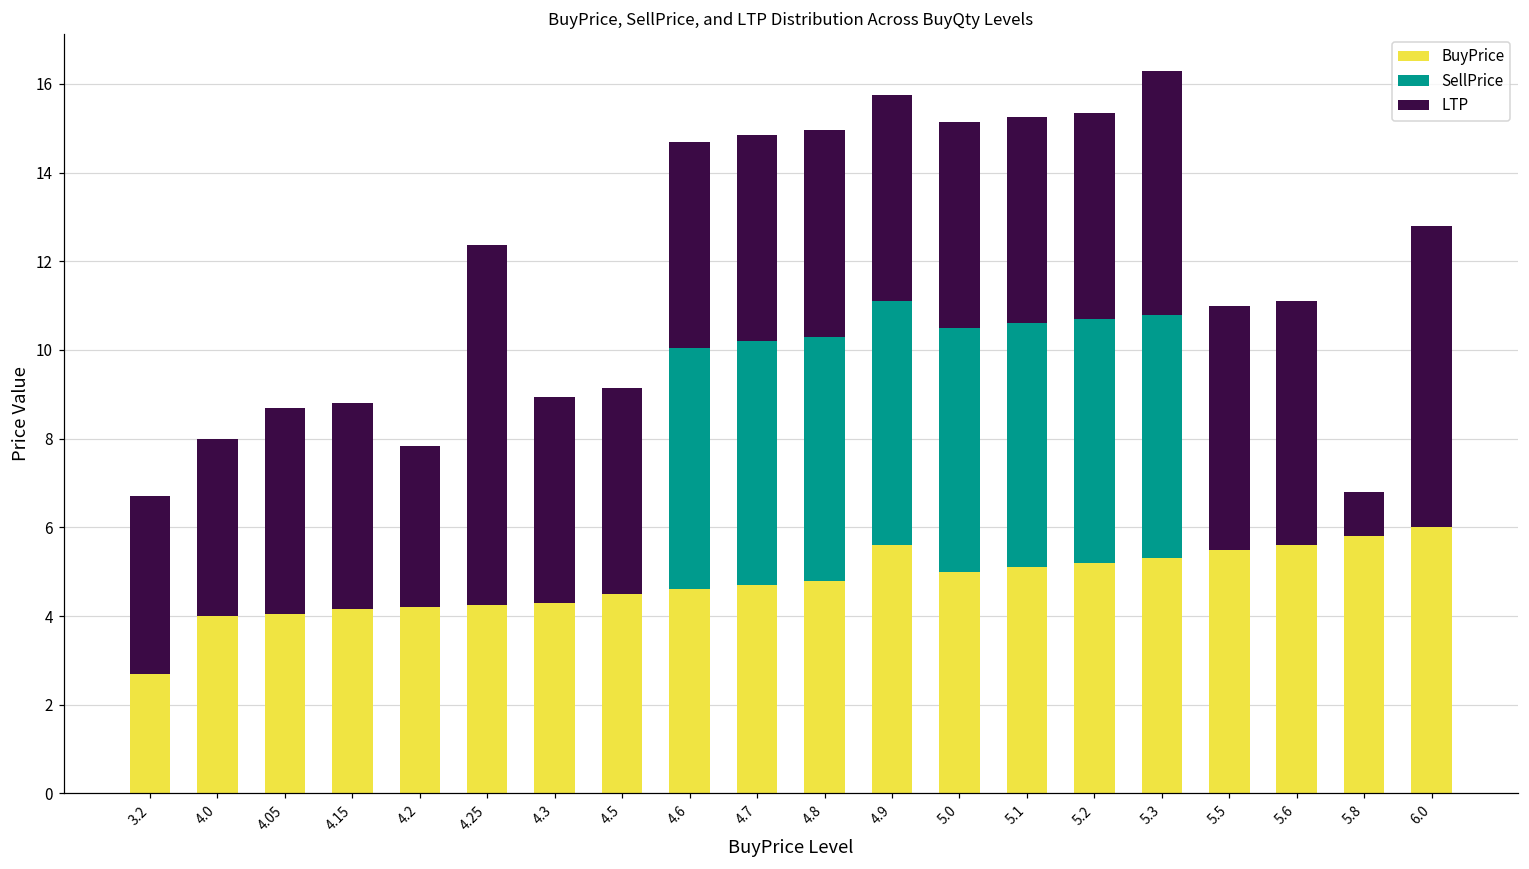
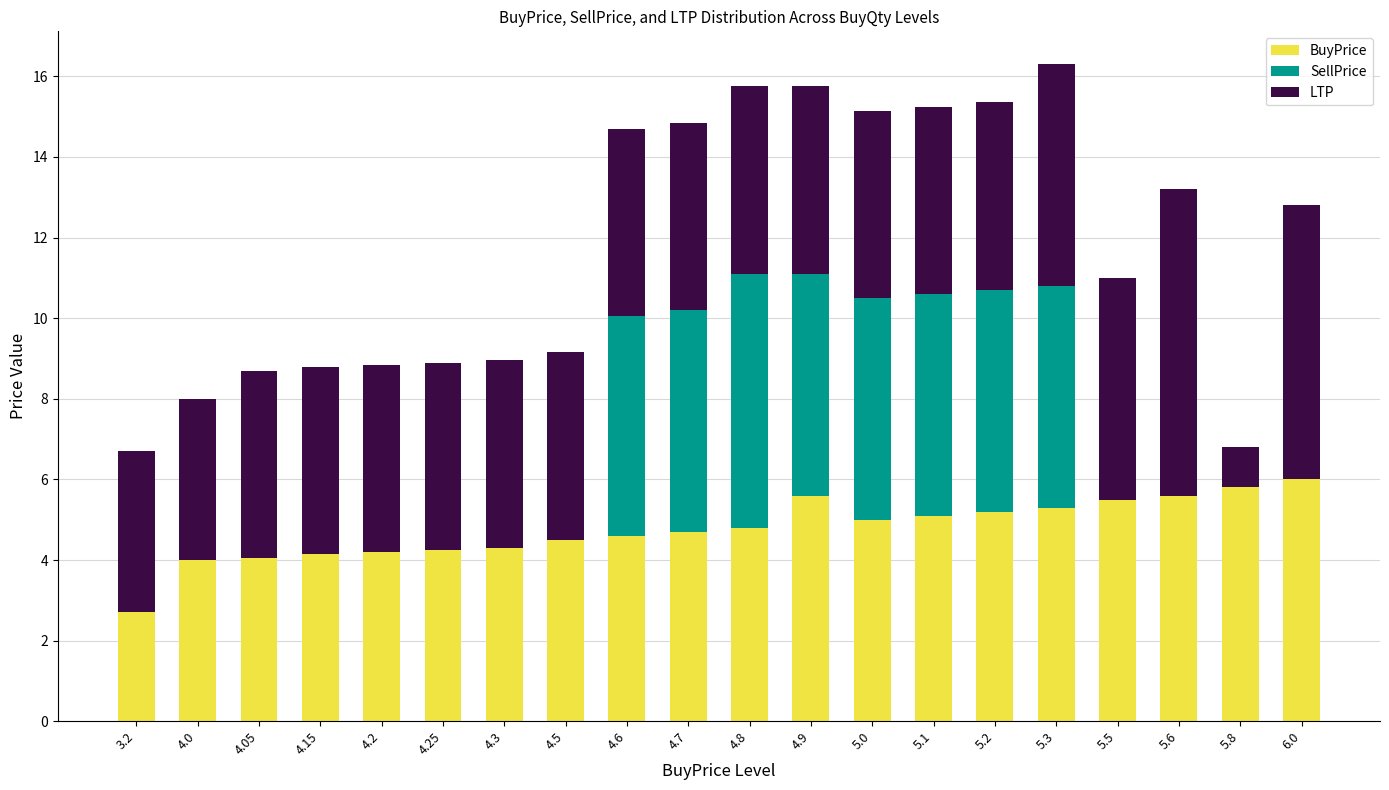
  {
    "BuyPrice": {
      "3.2": 2.7,
      "4.0": 4.0,
      "4.05": 4.1,
      "4.15": 4.2,
      "4.2": 4.2,
      "4.25": 4.3,
      "4.3": 4.3,
      "4.5": 4.5,
      "4.6": 4.6,
      "4.7": 4.7,
      "4.8": 4.8,
      "4.9": 5.6,
      "5.0": 5.0,
      "5.1": 5.1,
      "5.2": 5.2,
      "5.3": 5.3,
      "5.5": 5.5,
      "5.6": 5.6,
      "5.8": 5.8,
      "6.0": 6.0
    },
    "SellPrice": {
      "3.2": 0.0,
      "4.0": 0.0,
      "4.05": 0.0,
      "4.15": 0.0,
      "4.2": 0.0,
      "4.25": 0.0,
      "4.3": 0.0,
      "4.5": 0.0,
      "4.6": 5.5,
      "4.7": 5.5,
-     "4.8": 5.5,
+     "4.8": 6.3,
      "4.9": 5.5,
      "5.0": 5.5,
      "5.1": 5.5,
      "5.2": 5.5,
      "5.3": 5.5,
      "5.5": 0.0,
      "5.6": 0.0,
      "5.8": 0.0,
      "6.0": 0.0
    },
    "LTP": {
      "3.2": 4.0,
      "4.0": 4.0,
      "4.05": 4.7,
      "4.15": 4.7,
-     "4.2": 3.6,
-     "4.25": 8.1,
+     "4.2": 4.7,
+     "4.25": 4.7,
      "4.3": 4.7,
      "4.5": 4.7,
      "4.6": 4.7,
      "4.7": 4.7,
      "4.8": 4.7,
      "4.9": 4.7,
      "5.0": 4.7,
      "5.1": 4.7,
      "5.2": 4.7,
      "5.3": 5.5,
      "5.5": 5.5,
-     "5.6": 5.5,
+     "5.6": 7.6,
      "5.8": 1.0,
      "6.0": 6.8
    }
  }
